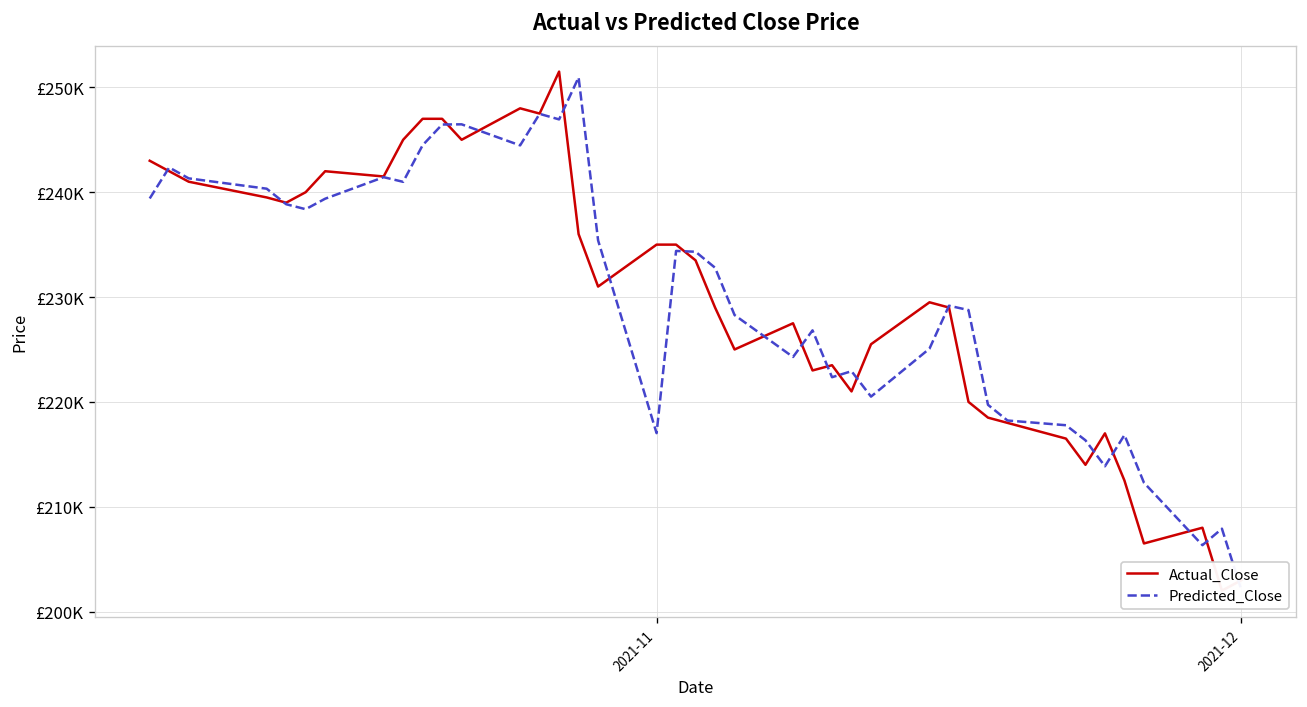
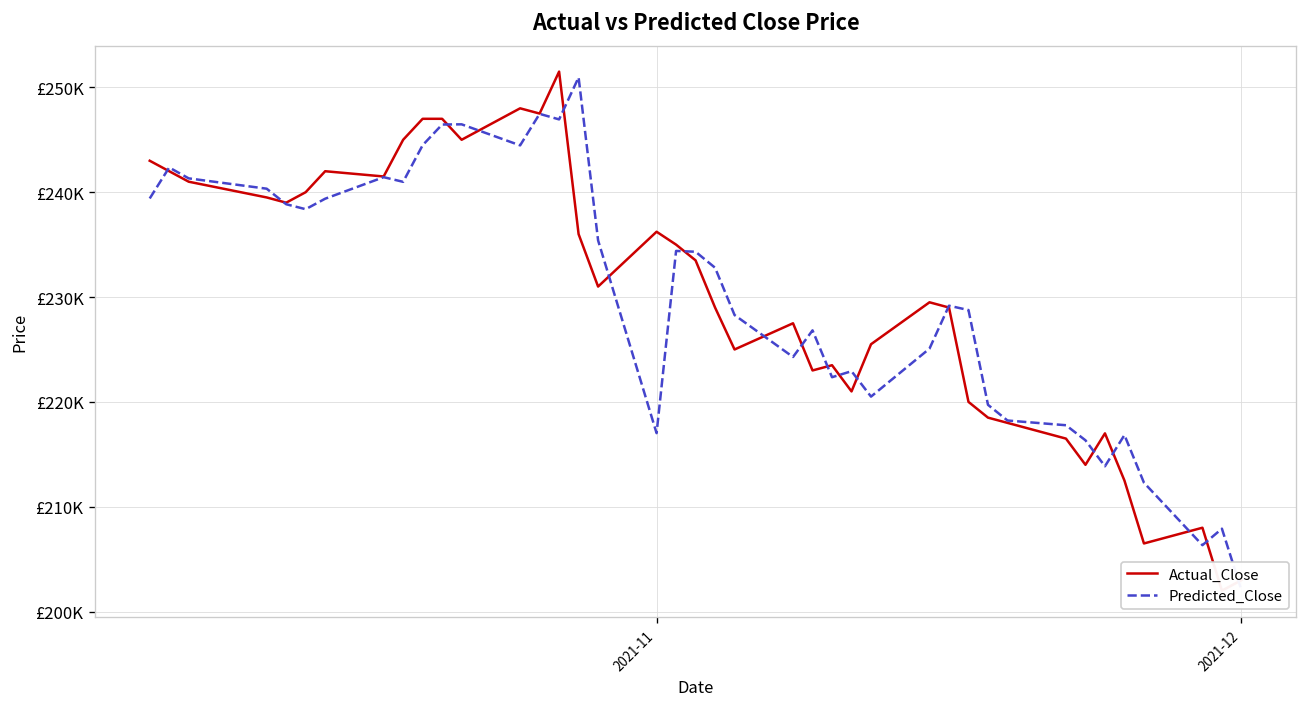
  {
    "Actual_Close": {
-     "2021-11": "£235000"
+     "2021-11": "£236000"
    },
    "Predicted_Close": {
      "2021-11": "£217000"
    }
  }
